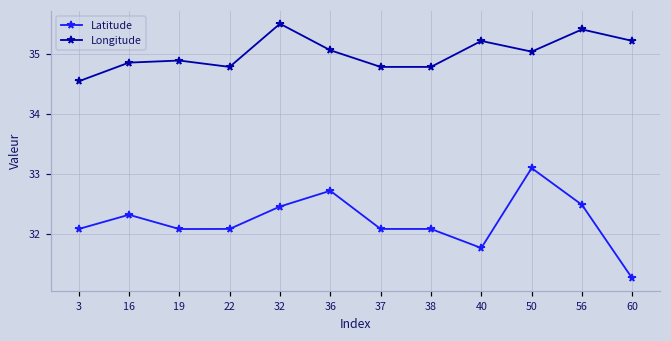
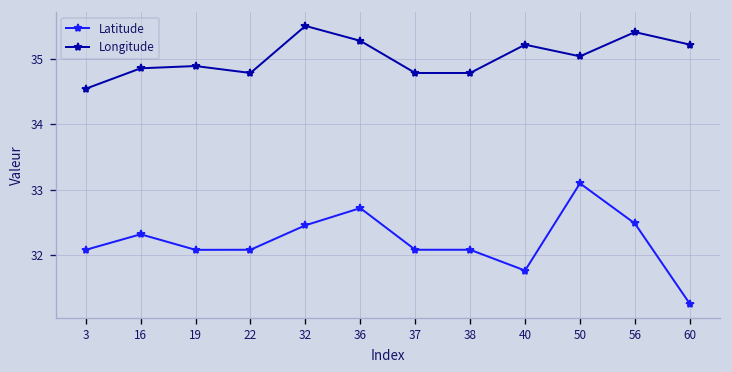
  {
    "Latitude": {
      "3": 32.1,
      "16": 32.3,
      "19": 32.1,
      "22": 32.1,
      "32": 32.5,
      "36": 32.7,
      "37": 32.1,
      "38": 32.1,
      "40": 31.8,
      "50": 33.1,
      "56": 32.5,
      "60": 31.3
    },
    "Longitude": {
      "3": 34.5,
      "16": 34.9,
      "19": 34.9,
      "22": 34.8,
      "32": 35.5,
-     "36": 35.1,
+     "36": 35.3,
      "37": 34.8,
      "38": 34.8,
      "40": 35.2,
      "50": 35.0,
      "56": 35.4,
      "60": 35.2
    }
  }
